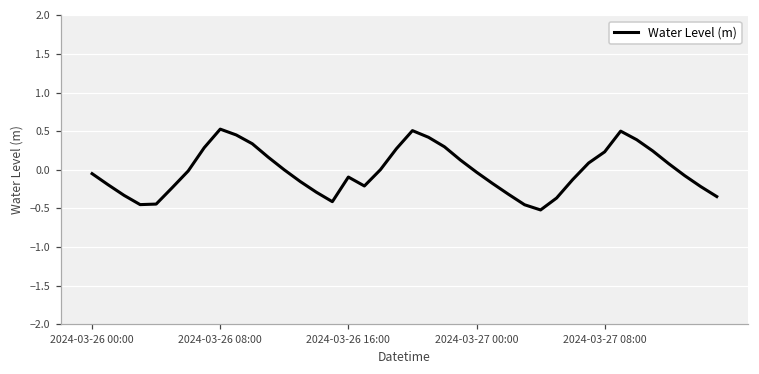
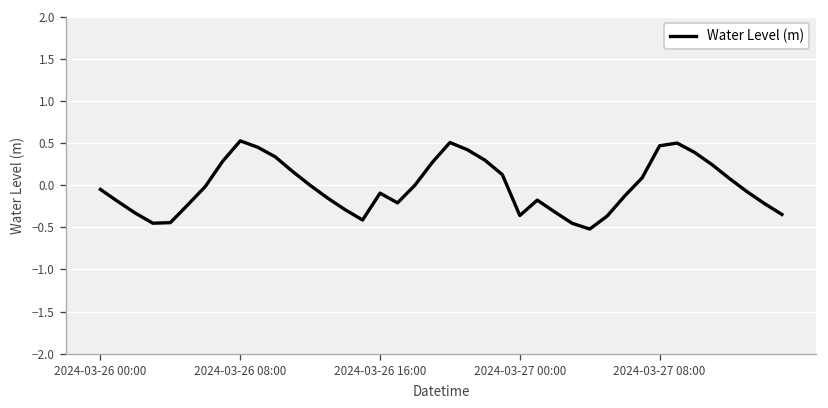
  {
    "2024-03-26 00:00": -0.1,
    "2024-03-26 08:00": 0.5,
    "2024-03-26 16:00": -0.1,
-   "2024-03-27 00:00": 0.0,
-   "2024-03-27 08:00": 0.2
+   "2024-03-27 00:00": -0.4,
+   "2024-03-27 08:00": 0.5
  }
